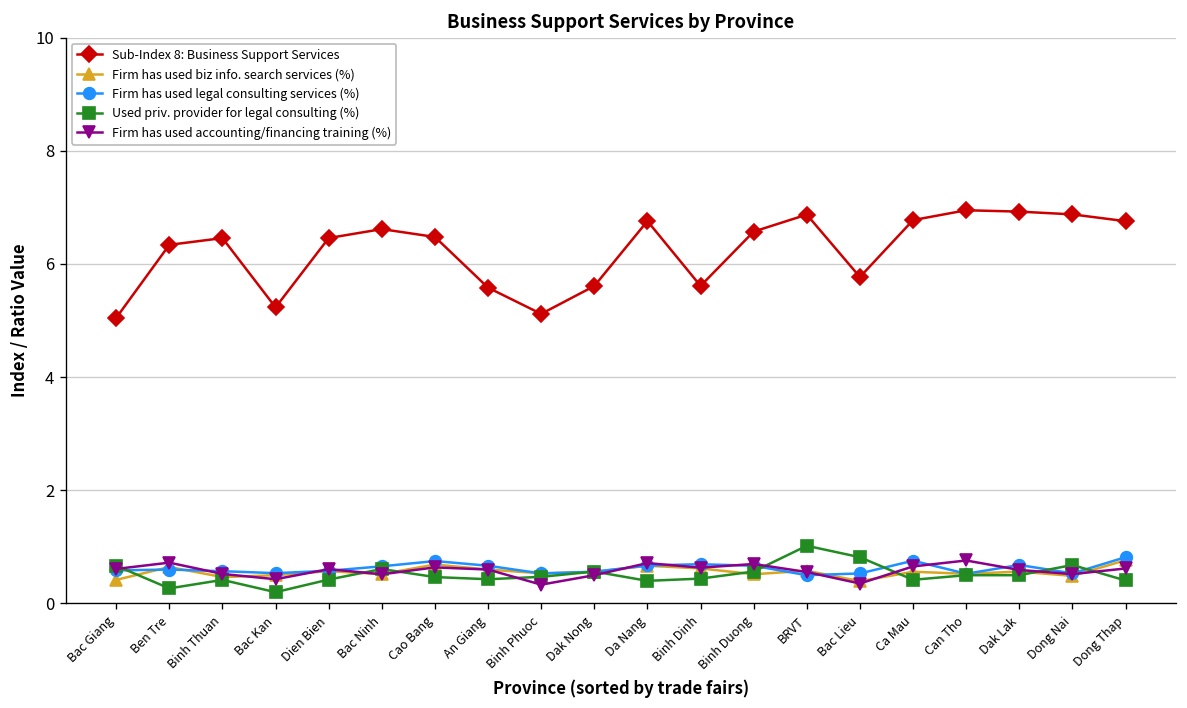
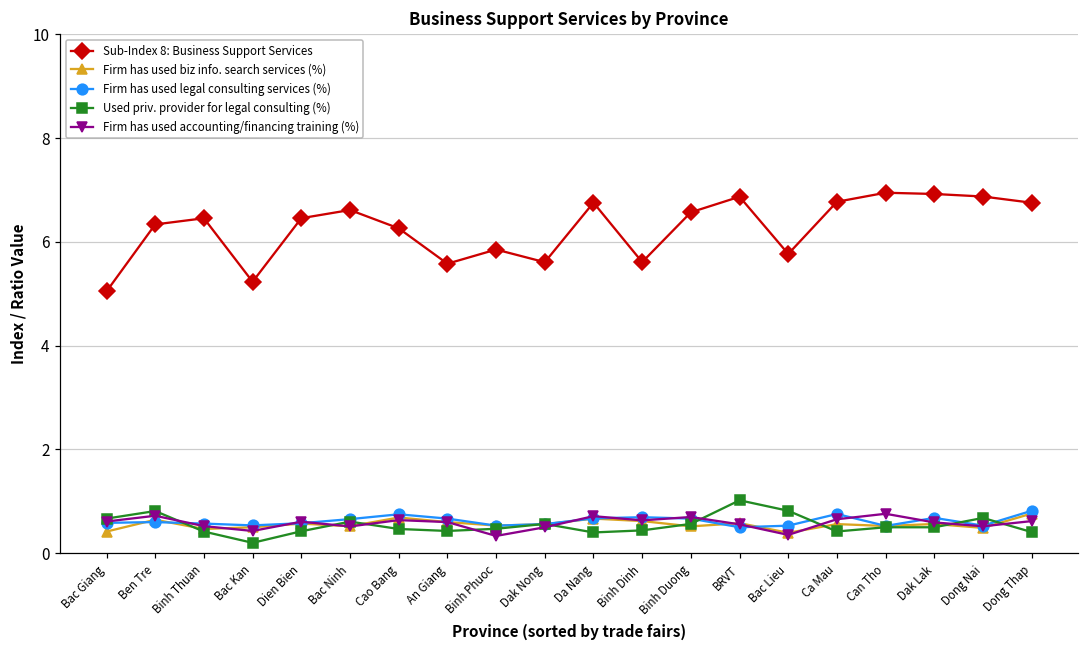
  {
    "Sub-Index 8: Business Support Services": {
      "Bac Giang": 5.0,
      "Ben Tre": 6.3,
      "Binh Thuan": 6.5,
      "Bac Kan": 5.2,
      "Dien Bien": 6.5,
      "Bac Ninh": 6.6,
-     "Cao Bang": 6.5,
+     "Cao Bang": 6.3,
      "An Giang": 5.6,
-     "Binh Phuoc": 5.1,
+     "Binh Phuoc": 5.9,
      "Dak Nong": 5.6,
      "Da Nang": 6.8,
      "Binh Dinh": 5.6,
      "Binh Duong": 6.6,
      "BRVT": 6.9,
      "Bac Lieu": 5.8,
      "Ca Mau": 6.8,
      "Can Tho": 6.9,
      "Dak Lak": 6.9,
      "Dong Nai": 6.9,
      "Dong Thap": 6.8
    },
    "Firm has used biz info. search services (%)": {
      "Bac Giang": 0.4,
      "Ca Mau": 0.6
    },
    "Firm has used legal consulting services (%)": {
      "Cao Bang": 0.8,
      "An Giang": 0.7,
      "Binh Dinh": 0.7,
      "BRVT": 0.5,
      "Bac Lieu": 0.5,
      "Ca Mau": 0.8,
      "Dak Lak": 0.7
    },
    "Used priv. provider for legal consulting (%)": {
      "Bac Giang": 0.7,
-     "Ben Tre": 0.3,
+     "Ben Tre": 0.8,
      "Bac Kan": 0.2,
      "Dien Bien": 0.4,
      "Cao Bang": 0.5,
      "An Giang": 0.4,
      "Binh Phuoc": 0.5,
      "Da Nang": 0.4,
      "Binh Dinh": 0.4,
      "BRVT": 1.0,
      "Bac Lieu": 0.8,
      "Ca Mau": 0.4,
      "Dak Lak": 0.5,
      "Dong Nai": 0.7,
      "Dong Thap": 0.4
    },
    "Firm has used accounting/financing training (%)": {
      "Ben Tre": 0.7,
      "Bac Kan": 0.4,
      "Binh Phuoc": 0.3,
      "Dak Nong": 0.5,
      "Ca Mau": 0.7,
      "Can Tho": 0.8,
      "Dong Thap": 0.6
    }
  }
